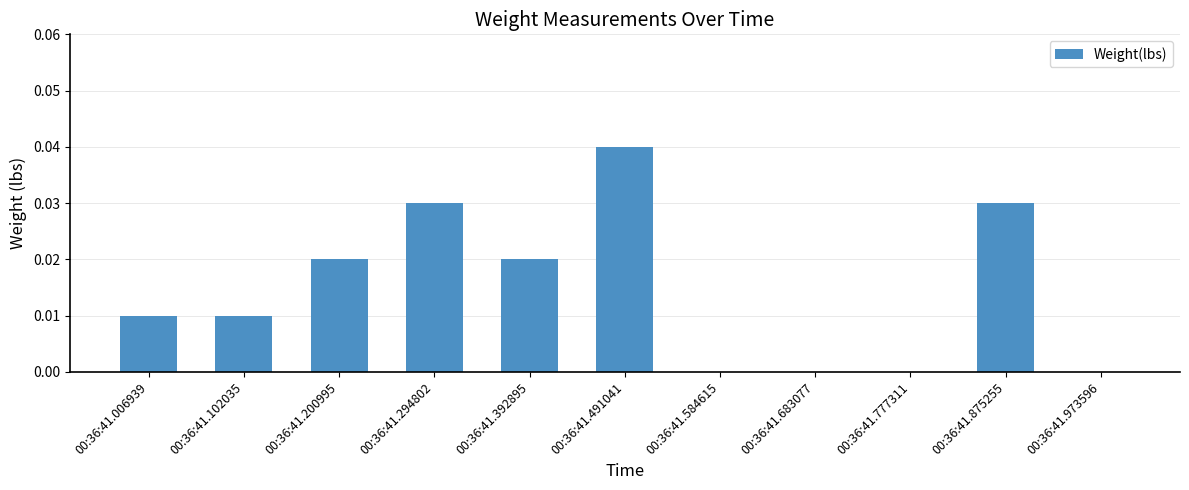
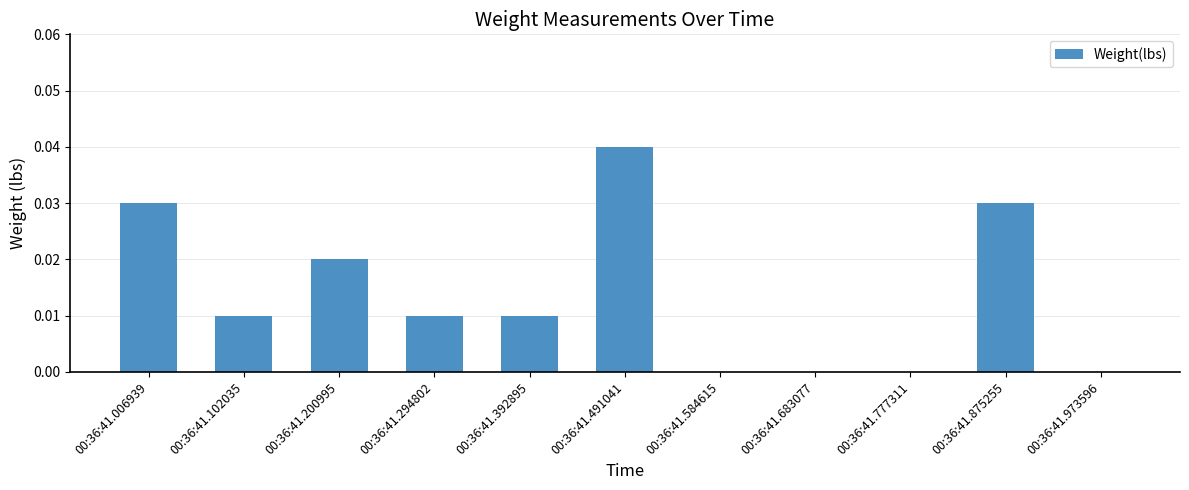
  {
-   "00:36:41.006939": 0.01,
+   "00:36:41.006939": 0.03,
    "00:36:41.102035": 0.01,
    "00:36:41.200995": 0.02,
-   "00:36:41.294802": 0.03,
-   "00:36:41.392895": 0.02,
+   "00:36:41.294802": 0.01,
+   "00:36:41.392895": 0.01,
    "00:36:41.491041": 0.04,
    "00:36:41.584615": 0.00,
    "00:36:41.683077": 0.00,
    "00:36:41.777311": 0.00,
    "00:36:41.875255": 0.03,
    "00:36:41.973596": 0.00
  }
